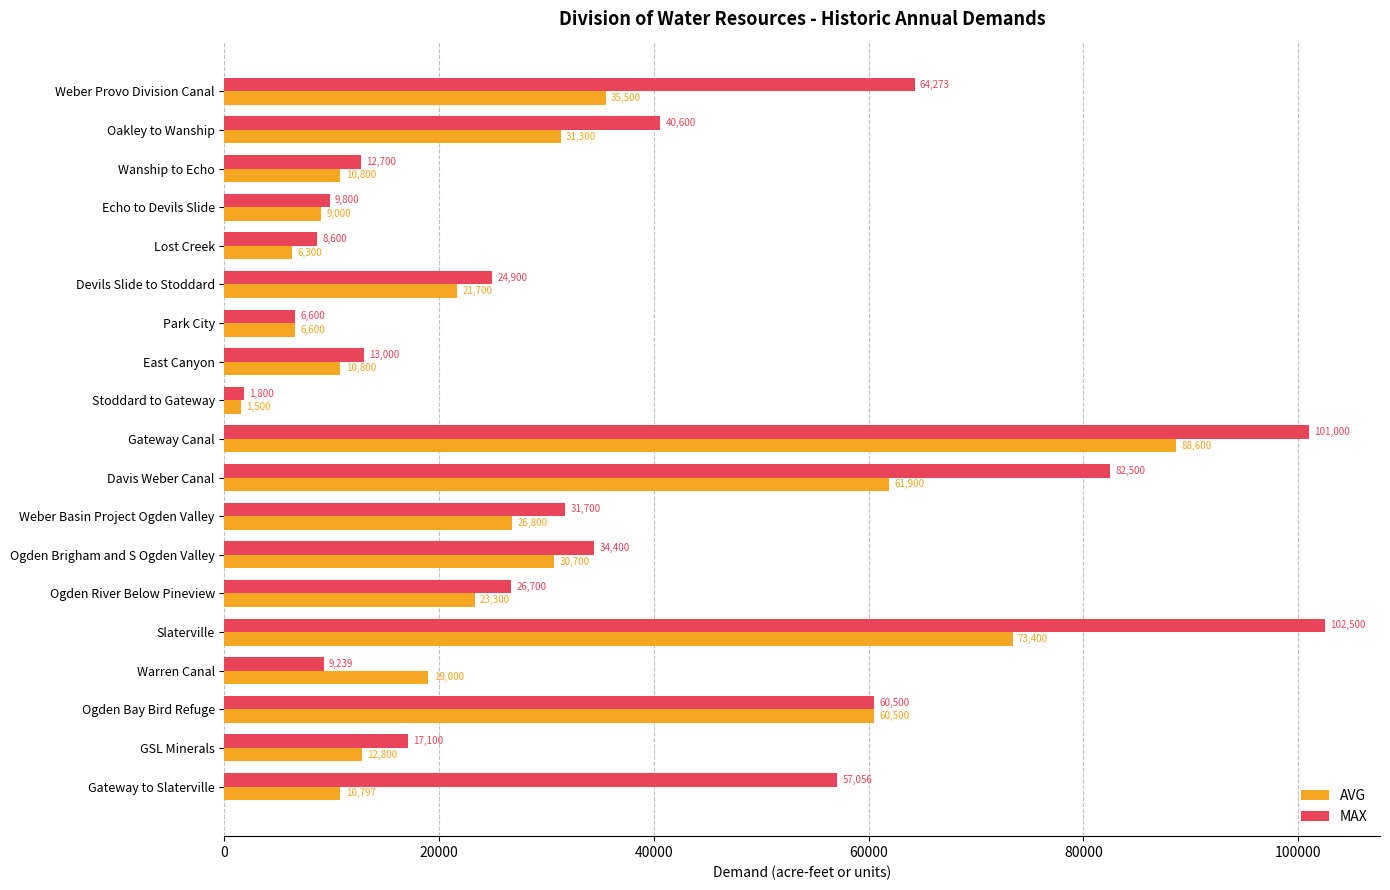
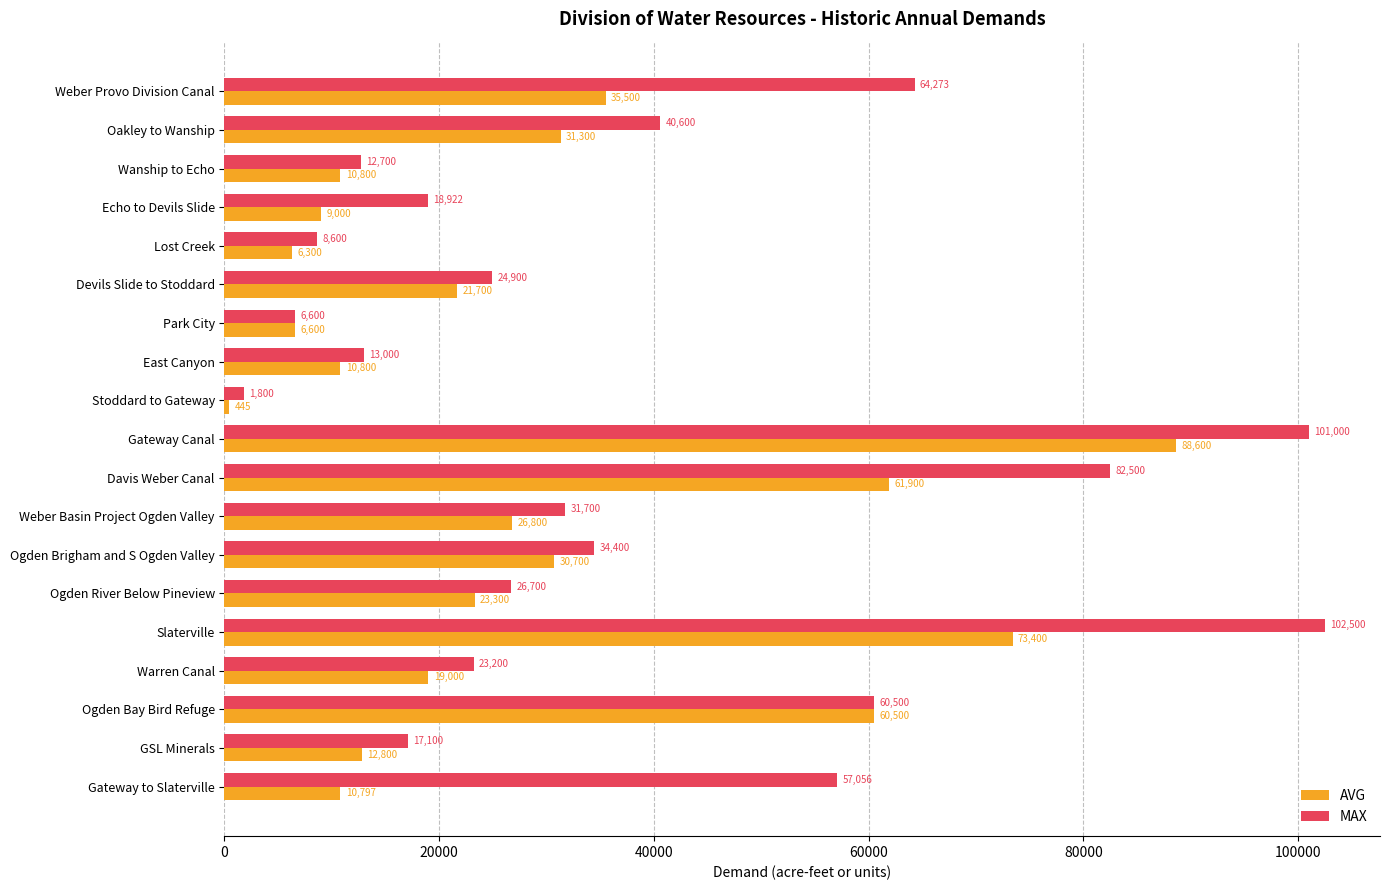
  {
    "AVG": {
      "Weber Provo Division Canal": "35,500",
      "Oakley to Wanship": "31,300",
      "Wanship to Echo": "10,800",
      "Echo to Devils Slide": "9,000",
      "Lost Creek": "6,300",
      "Devils Slide to Stoddard": "21,700",
      "Park City": "6,600",
      "East Canyon": "10,800",
-     "Stoddard to Gateway": "1,500",
+     "Stoddard to Gateway": "445",
      "Gateway Canal": "88,600",
      "Davis Weber Canal": "61,900",
      "Weber Basin Project Ogden Valley": "26,800",
      "Ogden Brigham and S Ogden Valley": "30,700",
      "Ogden River Below Pineview": "23,300",
      "Slaterville": "73,400",
      "Warren Canal": "19,000",
      "Ogden Bay Bird Refuge": "60,500",
      "GSL Minerals": "12,800",
      "Gateway to Slaterville": "10,797"
    },
    "MAX": {
      "Weber Provo Division Canal": "64,273",
      "Oakley to Wanship": "40,600",
      "Wanship to Echo": "12,700",
-     "Echo to Devils Slide": "9,800",
+     "Echo to Devils Slide": "18,922",
      "Lost Creek": "8,600",
      "Devils Slide to Stoddard": "24,900",
      "Park City": "6,600",
      "East Canyon": "13,000",
      "Stoddard to Gateway": "1,800",
      "Gateway Canal": "101,000",
      "Davis Weber Canal": "82,500",
      "Weber Basin Project Ogden Valley": "31,700",
      "Ogden Brigham and S Ogden Valley": "34,400",
      "Ogden River Below Pineview": "26,700",
      "Slaterville": "102,500",
-     "Warren Canal": "9,239",
+     "Warren Canal": "23,200",
      "Ogden Bay Bird Refuge": "60,500",
      "GSL Minerals": "17,100",
      "Gateway to Slaterville": "57,056"
    }
  }
